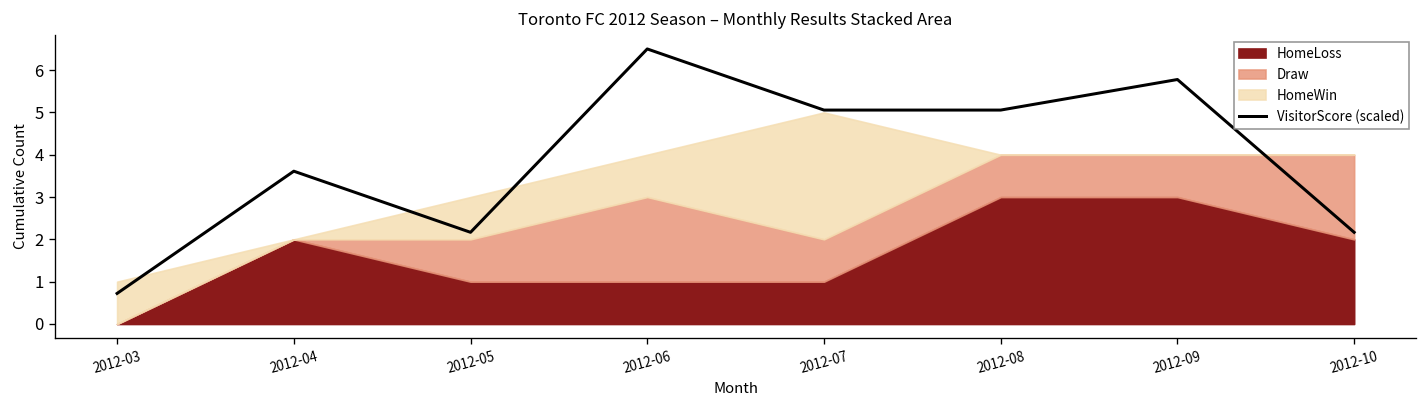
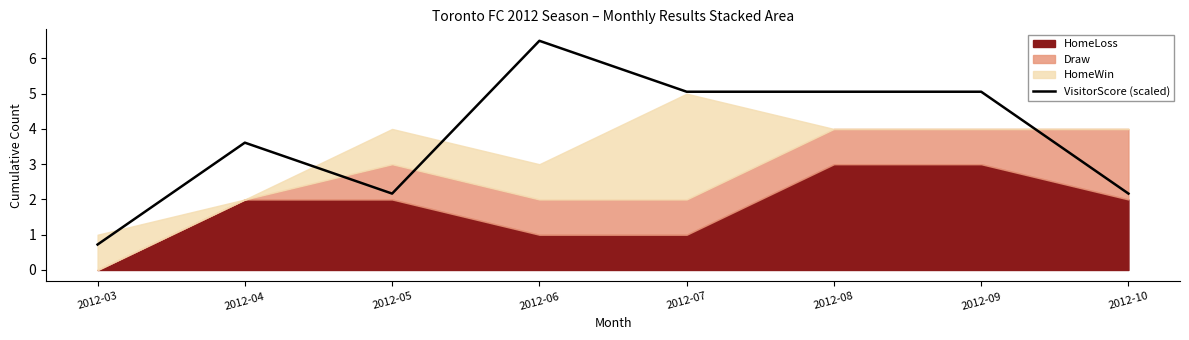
  {
    "VisitorScore (scaled)": {
      "2012-03": 0.7,
      "2012-04": 3.6,
      "2012-05": 2.2,
      "2012-06": 6.5,
      "2012-08": 5.1,
-     "2012-09": 5.8,
+     "2012-09": 5.1,
      "2012-10": 2.2
    },
    "HomeLoss": {
-     "2012-05": 1,
+     "2012-05": 2,
      "2012-06": 1,
      "2012-07": 1,
      "2012-08": 3,
      "2012-09": 3,
      "2012-10": 2
    },
    "Draw": {
-     "2012-06": 2
+     "2012-06": 1
    }
  }
